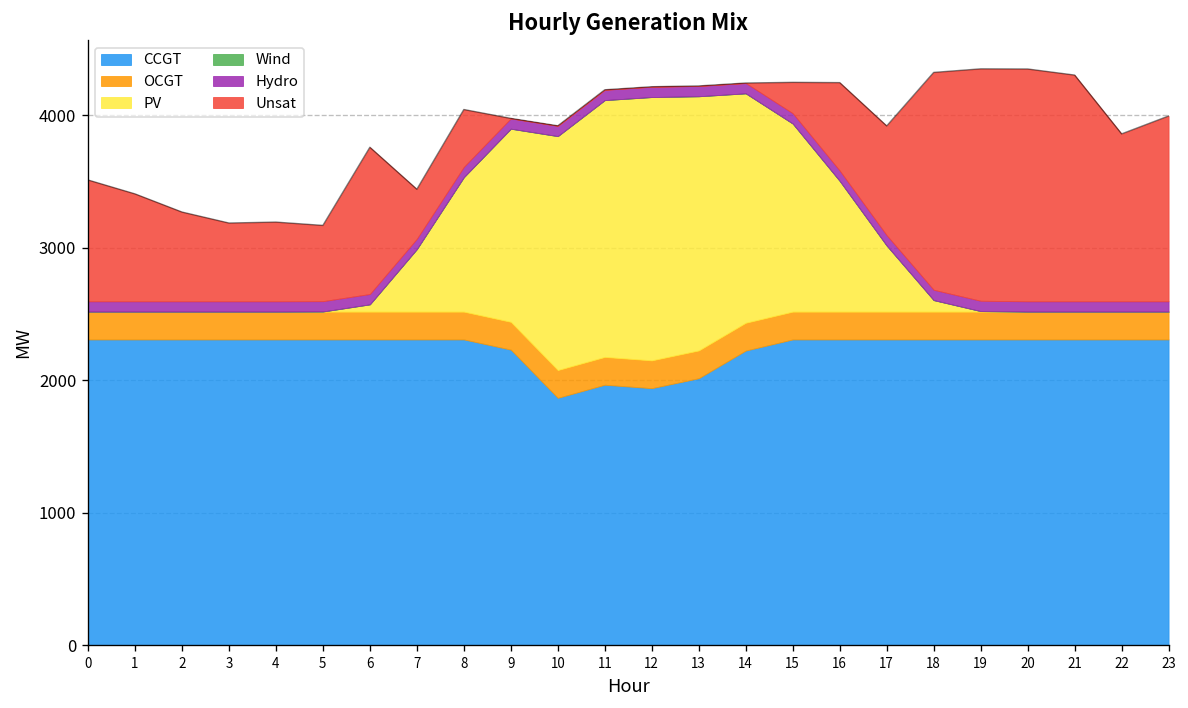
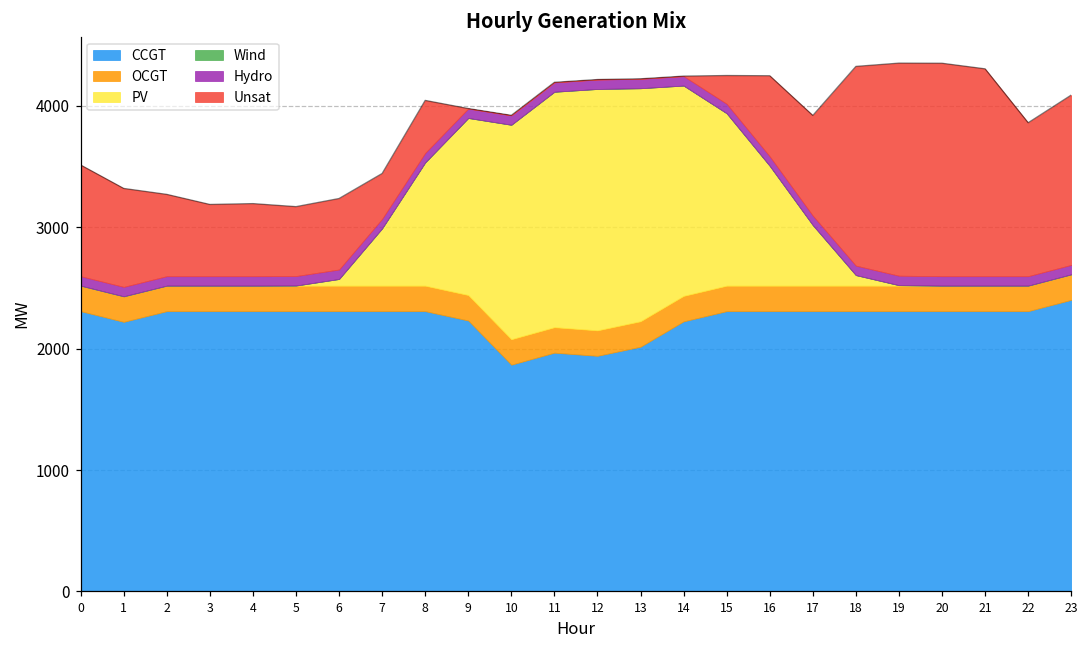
  {
    "CCGT": {
      "0": 2310,
-     "1": 2310,
+     "1": 2220,
      "2": 2310,
      "3": 2310,
      "4": 2310,
      "5": 2310,
      "6": 2310,
      "7": 2310,
      "8": 2310,
      "9": 2230,
      "10": 1870,
      "11": 1970,
      "12": 1940,
      "13": 2020,
      "14": 2230,
      "15": 2310,
      "16": 2310,
      "17": 2310,
      "18": 2310,
      "19": 2310,
      "20": 2310,
      "21": 2310,
      "22": 2310,
-     "23": 2310
+     "23": 2400
    },
    "OCGT": {
      "6": 210,
      "7": 210,
      "8": 210,
      "9": 210,
      "10": 210,
      "11": 210,
      "12": 210,
      "13": 210,
      "14": 210,
      "15": 210,
      "16": 210,
      "17": 210,
      "18": 210
    },
    "Hydro": {
      "0": 80,
      "1": 80,
      "2": 80,
      "3": 80,
      "4": 80,
      "5": 80,
      "6": 80,
      "7": 80,
      "8": 80,
      "15": 80,
      "16": 80,
      "17": 80,
      "18": 80,
      "19": 80,
      "20": 80,
      "21": 80,
      "22": 80,
      "23": 80
    },
    "Unsat": {
      "0": 920,
      "1": 810,
      "2": 670,
      "3": 590,
      "4": 600,
      "5": 570,
-     "6": 1110,
+     "6": 590,
      "7": 370,
      "8": 430,
      "15": 230,
      "16": 660,
      "17": 830,
      "18": 1640,
      "19": 1750,
      "20": 1750,
      "21": 1710,
      "22": 1260,
      "23": 1400
    }
  }
